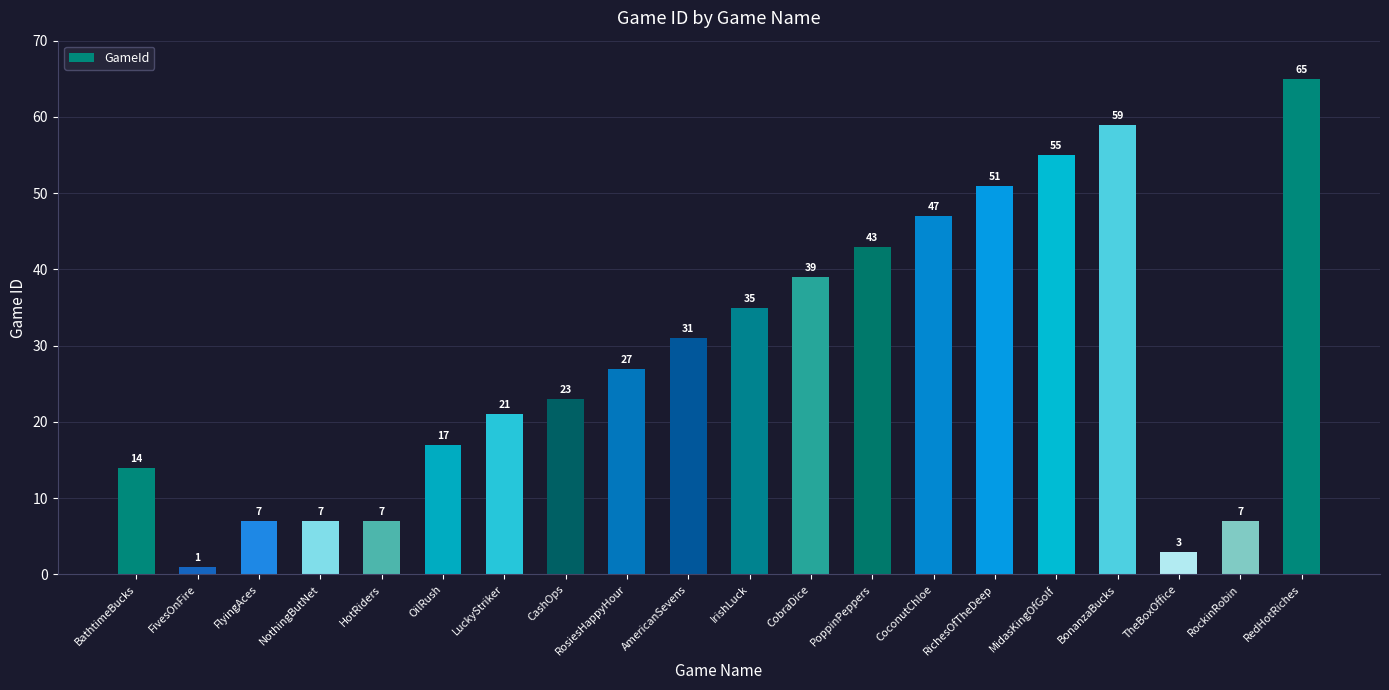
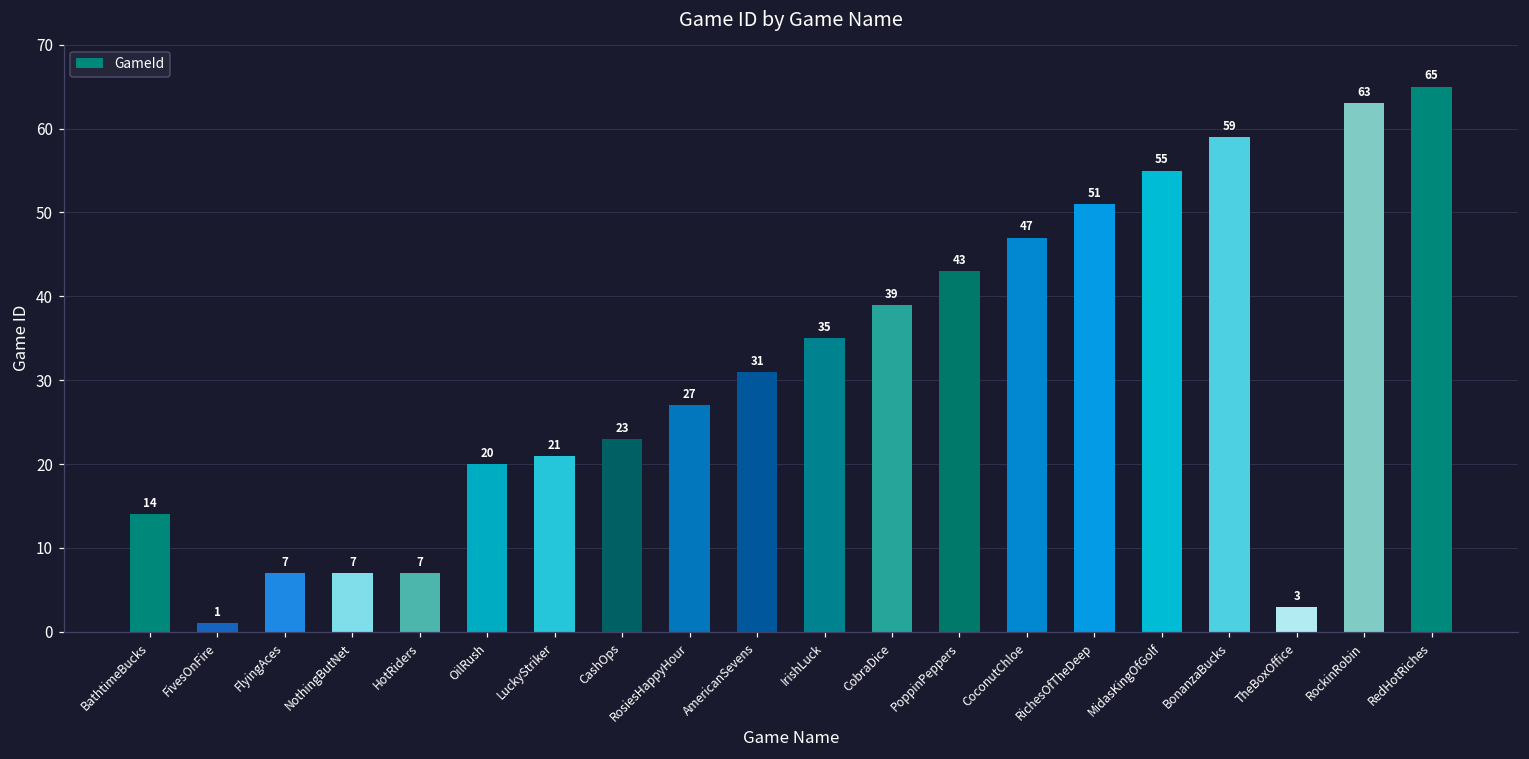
  {
    "BathtimeBucks": 14,
    "FivesOnFire": 1,
    "FlyingAces": 7,
    "NothingButNet": 7,
    "HotRiders": 7,
-   "OilRush": 17,
+   "OilRush": 20,
    "LuckyStriker": 21,
    "CashOps": 23,
    "RosiesHappyHour": 27,
    "AmericanSevens": 31,
    "IrishLuck": 35,
    "CobraDice": 39,
    "PoppinPeppers": 43,
    "CoconutChloe": 47,
    "RichesOfTheDeep": 51,
    "MidasKingOfGolf": 55,
    "BonanzaBucks": 59,
    "TheBoxOffice": 3,
-   "RockinRobin": 7,
+   "RockinRobin": 63,
    "RedHotRiches": 65
  }
